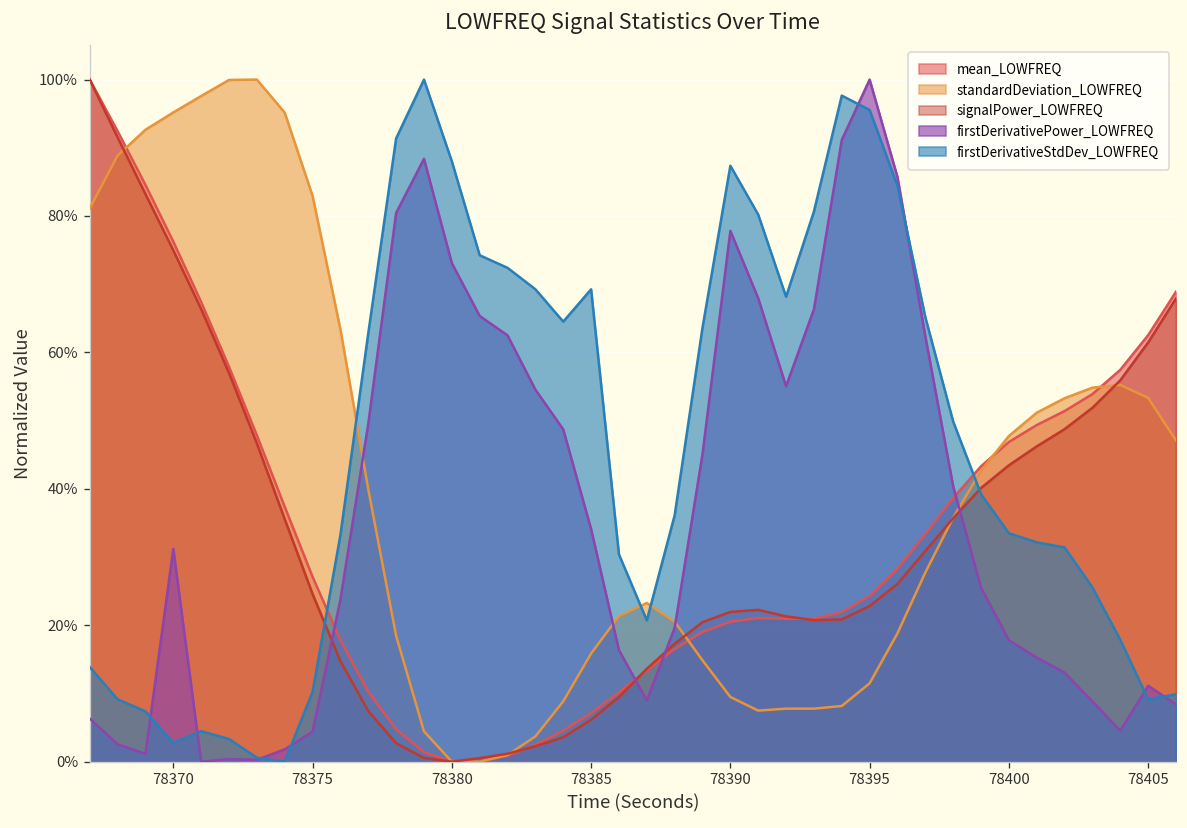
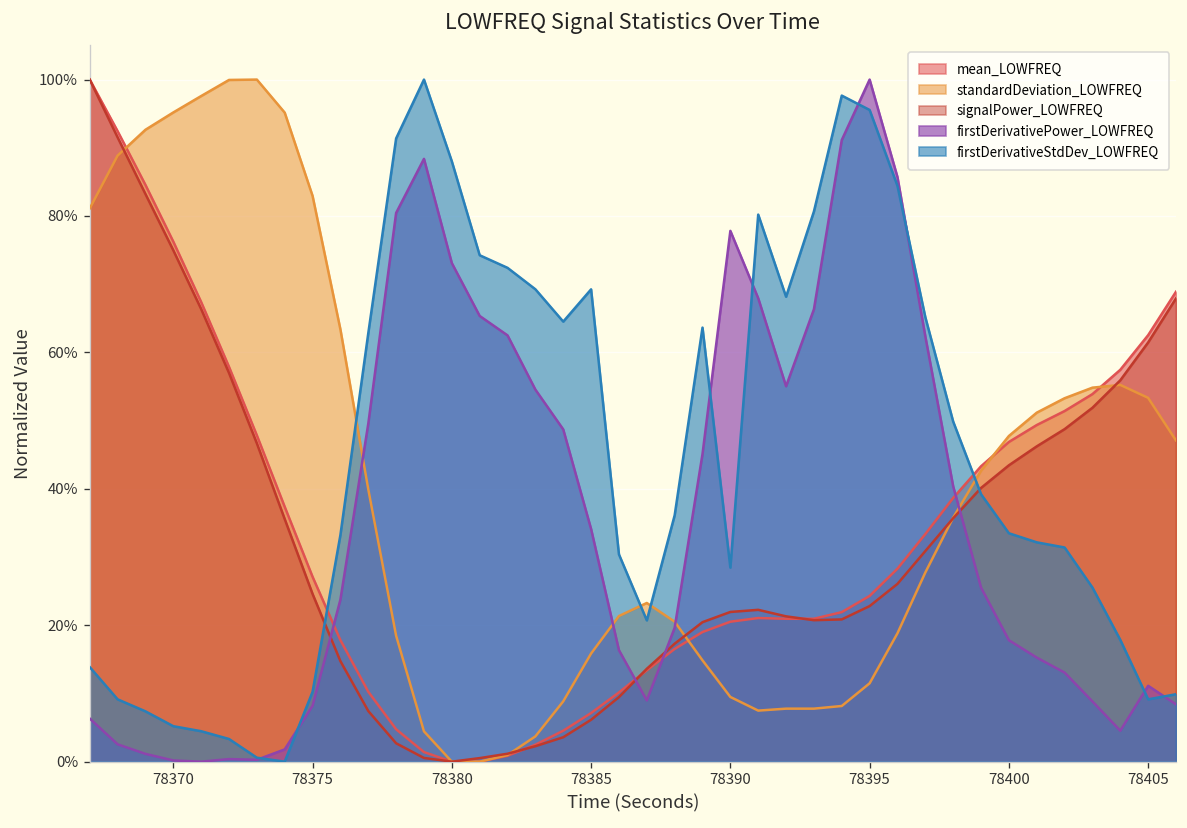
  {
    "firstDerivativePower_LOWFREQ": {
-     "78370": "31%",
-     "78375": "4%",
+     "78370": "0%",
+     "78375": "8%",
      "78380": "73%",
      "78385": "34%",
      "78390": "78%",
      "78395": "100%",
      "78400": "18%",
      "78405": "11%"
    },
    "firstDerivativeStdDev_LOWFREQ": {
-     "78370": "3%",
+     "78370": "5%",
      "78375": "10%",
      "78380": "88%",
      "78385": "69%",
-     "78390": "87%",
+     "78390": "28%",
      "78395": "96%",
      "78400": "33%",
      "78405": "9%"
    }
  }
